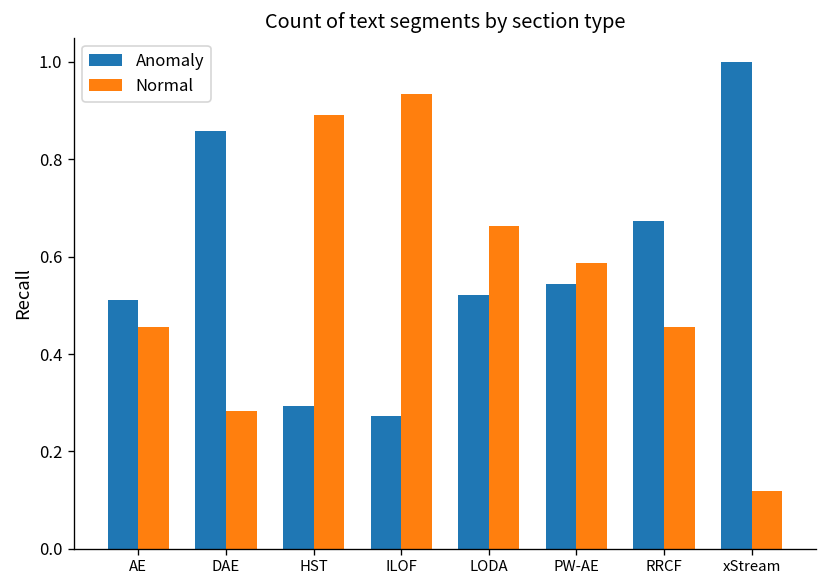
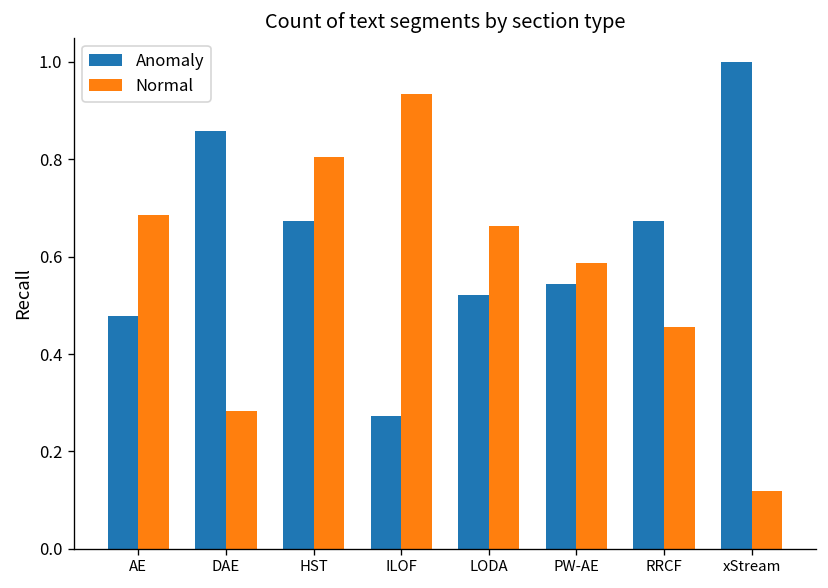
  {
    "Anomaly": {
-     "AE": 0.51,
+     "AE": 0.48,
      "DAE": 0.86,
-     "HST": 0.29,
+     "HST": 0.67,
      "ILOF": 0.27,
      "LODA": 0.52,
      "PW-AE": 0.54,
      "RRCF": 0.67,
      "xStream": 1.00
    },
    "Normal": {
-     "AE": 0.46,
+     "AE": 0.68,
      "DAE": 0.28,
-     "HST": 0.89,
+     "HST": 0.80,
      "ILOF": 0.93,
      "LODA": 0.66,
      "PW-AE": 0.59,
      "RRCF": 0.46,
      "xStream": 0.12
    }
  }
